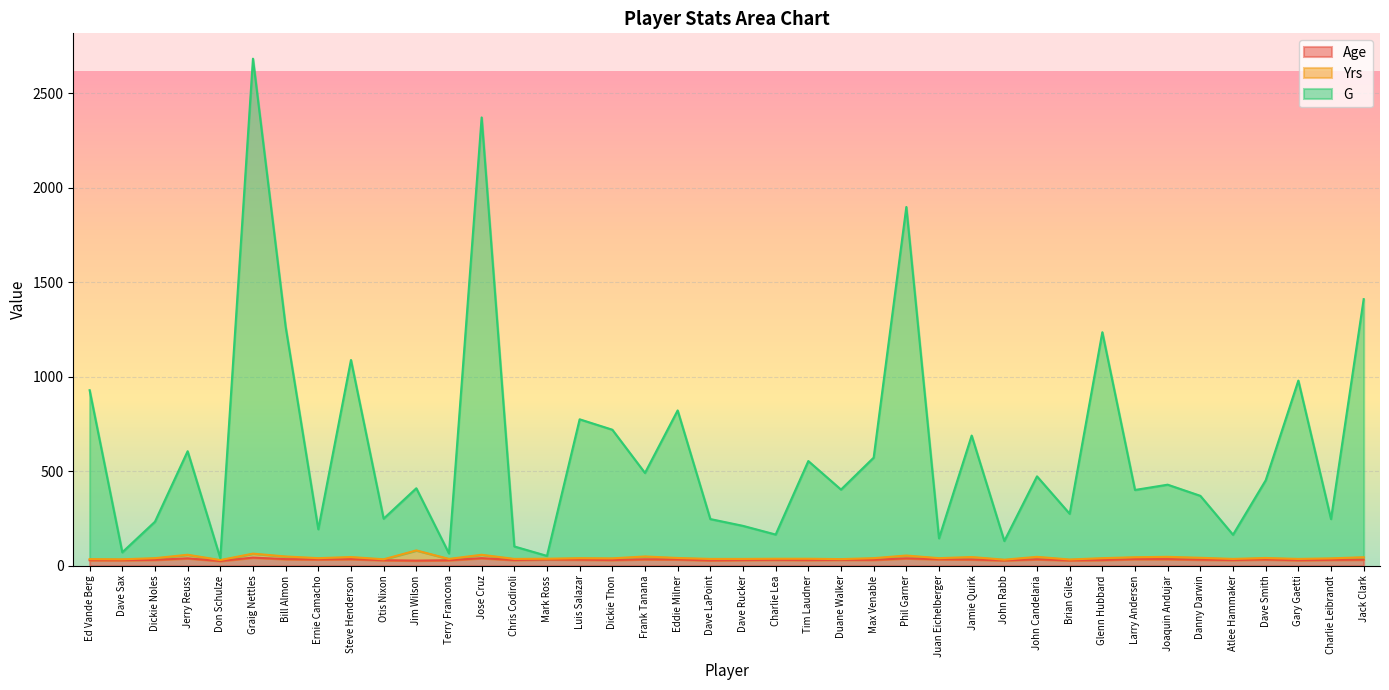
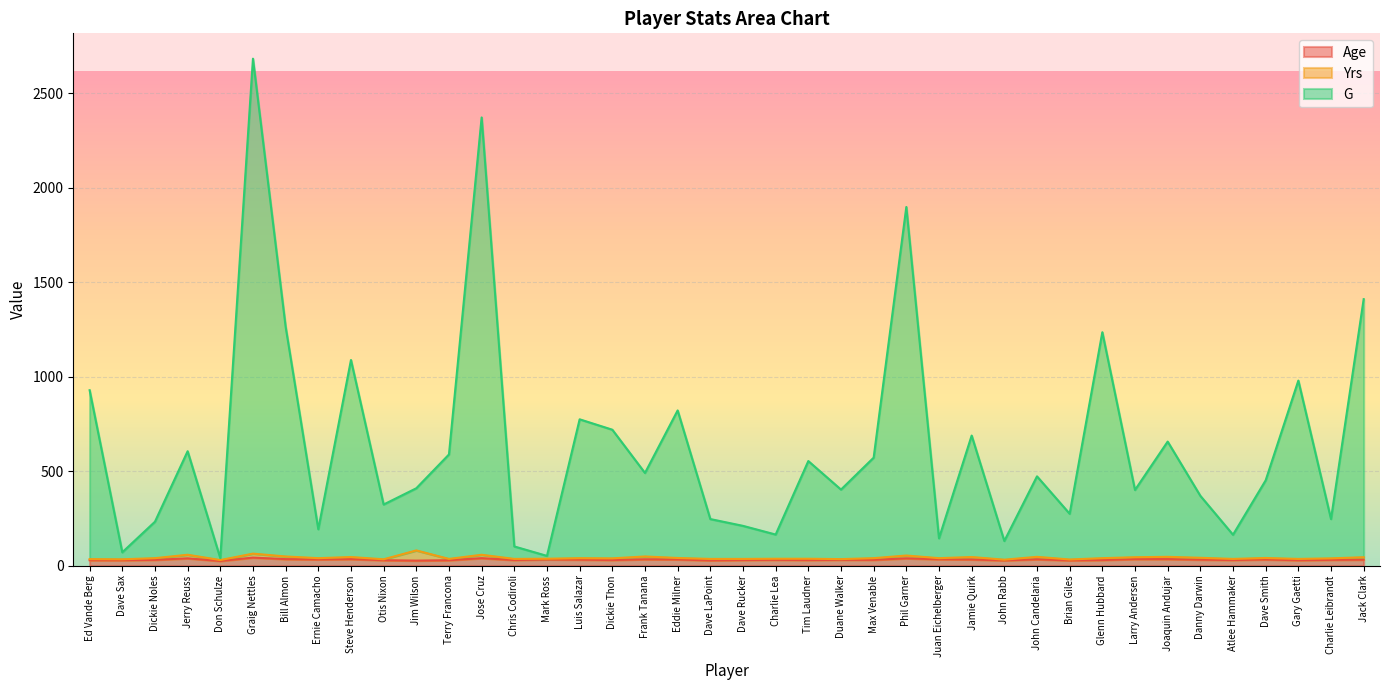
  {
    "Age": {
      "Jerry Reuss": 40,
      "Graig Nettles": 40,
      "Bill Almon": 40,
      "Jim Wilson": 30,
      "Jose Cruz": 40,
      "Frank Tanana": 30,
      "Phil Garner": 40
    },
    "Yrs": {
      "Jerry Reuss": 20,
      "Graig Nettles": 20,
      "Bill Almon": 10,
      "Jim Wilson": 50,
      "Jose Cruz": 20,
      "Frank Tanana": 20,
      "Phil Garner": 20
    },
    "G": {
      "Ed Vande Berg": 890,
      "Dave Sax": 40,
      "Dickie Noles": 190,
      "Jerry Reuss": 550,
      "Graig Nettles": 2620,
      "Bill Almon": 1220,
      "Ernie Camacho": 150,
      "Steve Henderson": 1040,
-     "Otis Nixon": 220,
+     "Otis Nixon": 290,
      "Jim Wilson": 330,
-     "Terry Francona": 30,
+     "Terry Francona": 550,
      "Jose Cruz": 2320,
      "Chris Codiroli": 70,
      "Mark Ross": 20,
      "Luis Salazar": 740,
      "Dickie Thon": 680,
      "Frank Tanana": 440,
      "Eddie Milner": 780,
      "Dave LaPoint": 210,
      "Dave Rucker": 180,
      "Charlie Lea": 130,
      "Tim Laudner": 520,
      "Duane Walker": 370,
      "Max Venable": 530,
      "Phil Garner": 1850,
      "Juan Eichelberger": 110,
      "Jamie Quirk": 640,
      "John Rabb": 100,
      "John Candelaria": 430,
      "Brian Giles": 240,
      "Glenn Hubbard": 1200,
      "Larry Andersen": 360,
-     "Joaquin Andujar": 380,
+     "Joaquin Andujar": 610,
      "Danny Darwin": 330,
      "Atlee Hammaker": 130,
      "Dave Smith": 410,
      "Gary Gaetti": 940,
      "Charlie Leibrandt": 210,
      "Jack Clark": 1370
    }
  }
